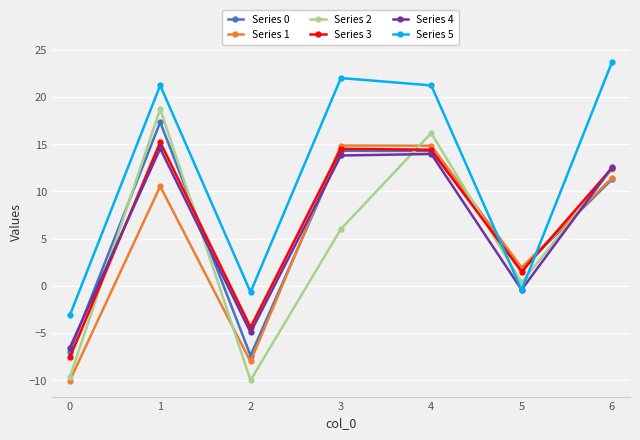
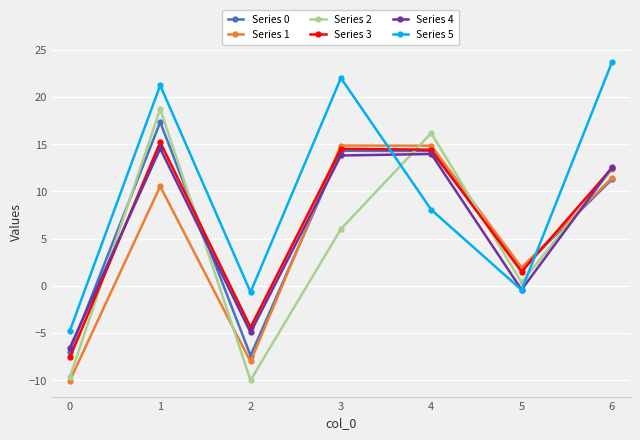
  {
    "Series 0": {
      "0": -7,
      "1": 17,
      "2": -7
    },
    "Series 1": {
      "0": -10,
      "1": 11,
      "2": -8,
      "3": 15,
      "4": 15
    },
    "Series 2": {
      "0": -10,
      "1": 19,
      "2": -10,
      "3": 6,
      "4": 16,
      "5": 0
    },
    "Series 3": {
      "0": -8,
      "1": 15,
      "2": -4,
      "5": 1
    },
    "Series 4": {
      "0": -7,
      "1": 15,
      "2": -5,
      "3": 14,
      "4": 14
    },
    "Series 5": {
-     "0": -3,
+     "0": -5,
      "1": 21,
      "2": -1,
      "3": 22,
-     "4": 21,
+     "4": 8,
      "6": 24
    }
  }
